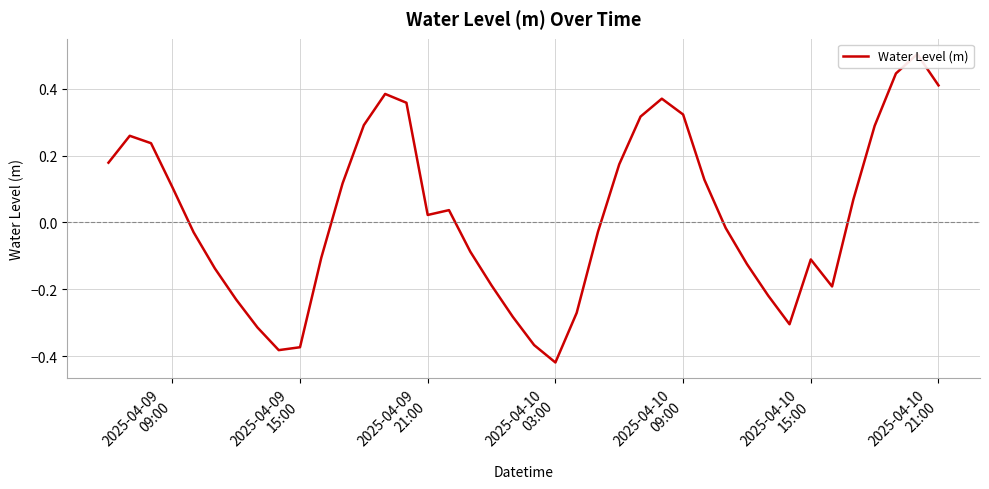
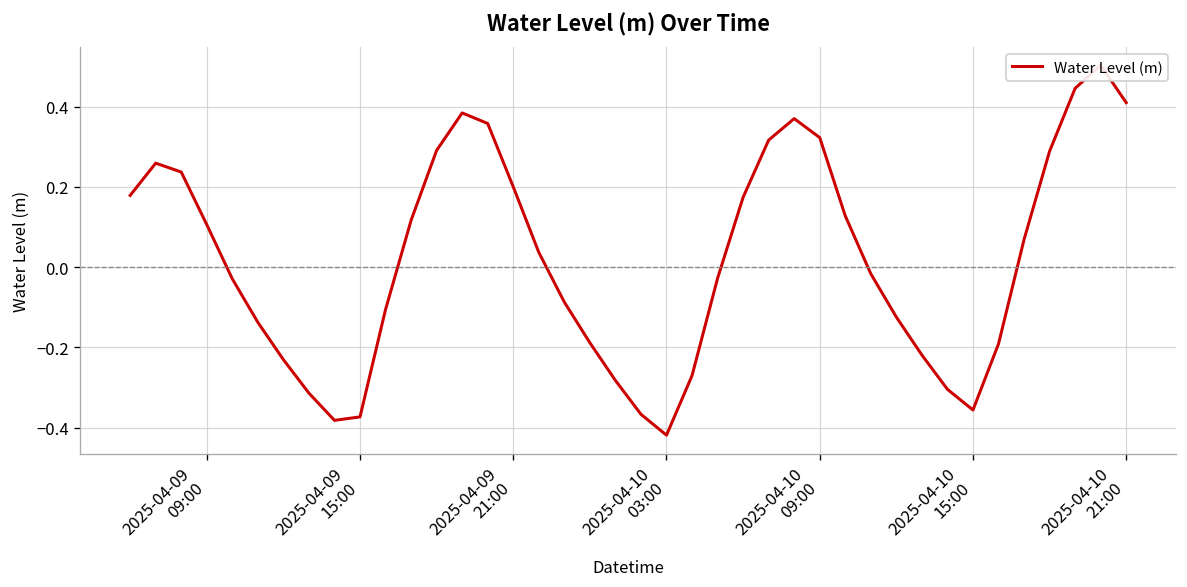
  {
    "2025-04-09 09:00": 0.11,
    "2025-04-09 15:00": -0.37,
-   "2025-04-09 21:00": 0.02,
+   "2025-04-09 21:00": 0.20,
    "2025-04-10 03:00": -0.42,
    "2025-04-10 09:00": 0.32,
-   "2025-04-10 15:00": -0.11,
+   "2025-04-10 15:00": -0.36,
    "2025-04-10 21:00": 0.41
  }
